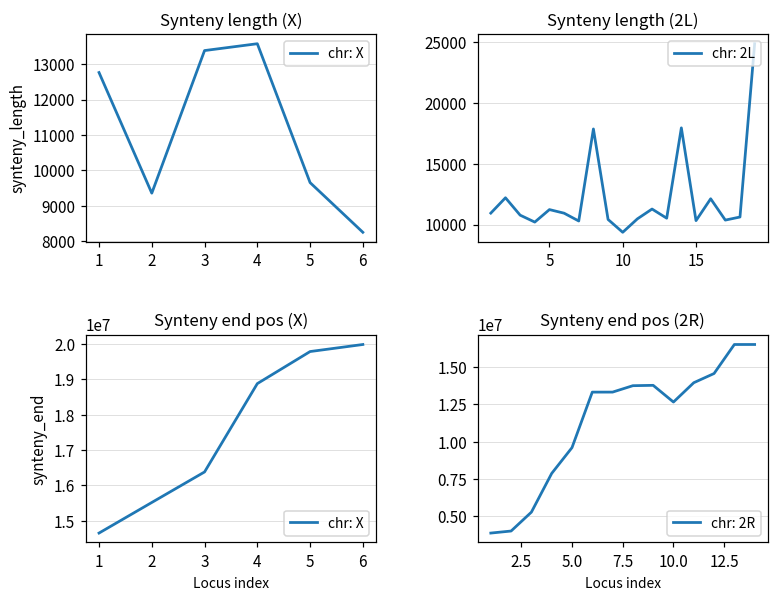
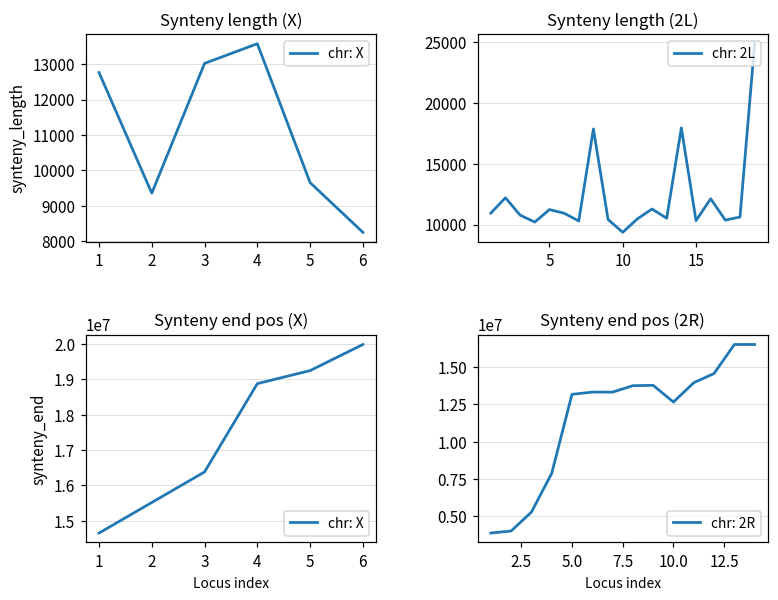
  {
    "Synteny length (X)": {
      "1": 12800,
      "2": 9400,
-     "3": 13400,
+     "3": 13000,
      "4": 13600,
      "5": 9700,
      "6": 8300
    },
    "Synteny length (2L)": {
      "5": 11200,
      "10": 9400,
      "15": 10300
    },
    "Synteny end pos (X)": {
      "1": 14700000,
      "2": 15500000,
      "3": 16400000,
      "4": 18900000,
-     "5": 19800000,
+     "5": 19300000,
      "6": 20000000
    },
    "Synteny end pos (2R)": {
-     "5.0": 9600000,
+     "5.0": 13200000,
      "10.0": 12600000
    }
  }
